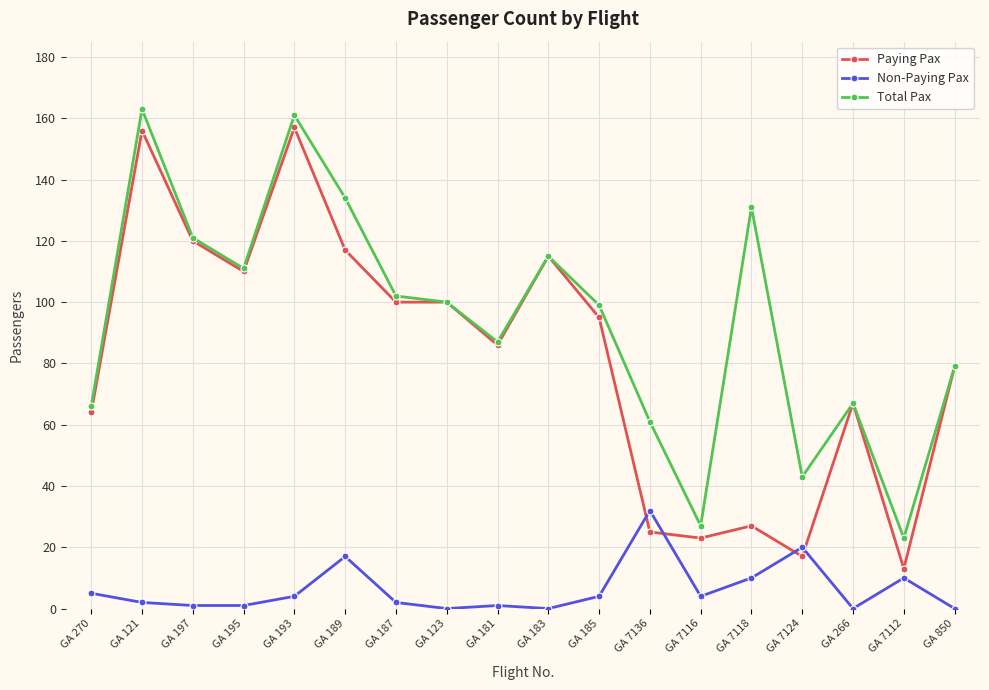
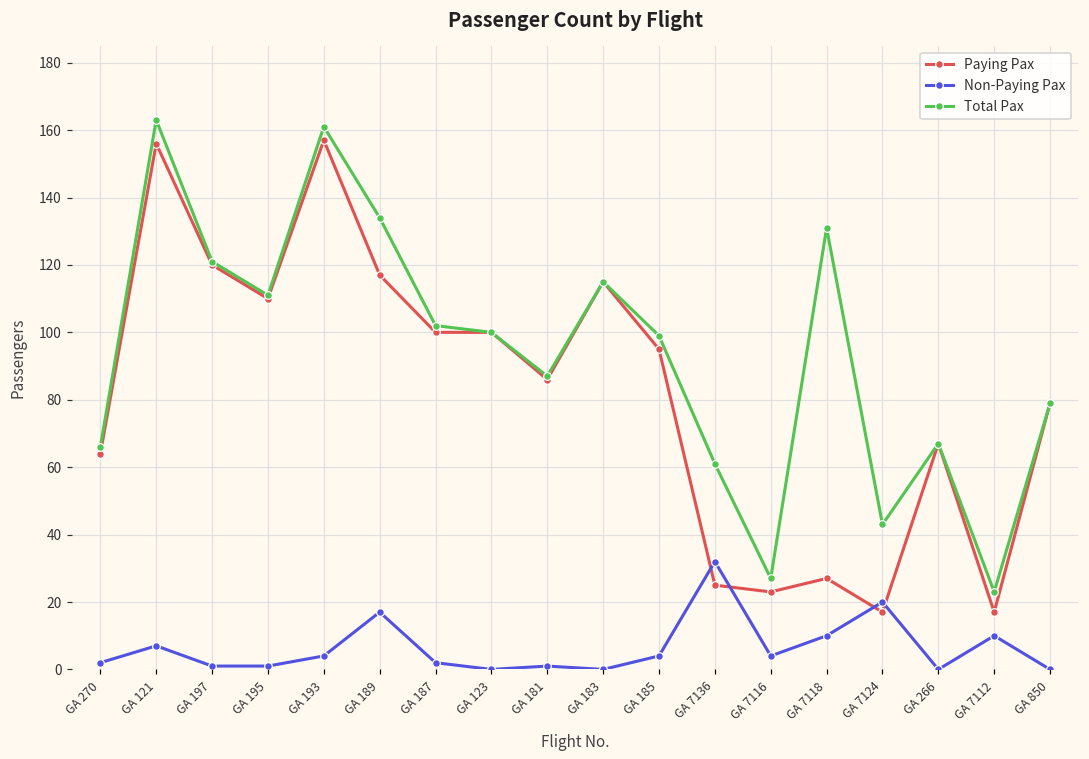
  {
    "Paying Pax": {
      "GA 270": 64,
      "GA 121": 156,
      "GA 197": 120,
      "GA 195": 110,
      "GA 193": 157,
      "GA 189": 117,
      "GA 187": 100,
      "GA 181": 86,
      "GA 185": 95,
      "GA 7136": 25,
      "GA 7116": 23,
      "GA 7118": 27,
      "GA 7124": 17,
-     "GA 7112": 13
+     "GA 7112": 17
    },
    "Non-Paying Pax": {
-     "GA 270": 5,
-     "GA 121": 2,
+     "GA 270": 2,
+     "GA 121": 7,
      "GA 197": 1,
      "GA 195": 1,
      "GA 193": 4,
      "GA 189": 17,
      "GA 187": 2,
      "GA 123": 0,
      "GA 181": 1,
      "GA 183": 0,
      "GA 185": 4,
      "GA 7136": 32,
      "GA 7116": 4,
      "GA 7118": 10,
      "GA 7124": 20,
      "GA 266": 0,
      "GA 7112": 10,
      "GA 850": 0
    },
    "Total Pax": {
      "GA 270": 66,
      "GA 121": 163,
      "GA 197": 121,
      "GA 195": 111,
      "GA 193": 161,
      "GA 189": 134,
      "GA 187": 102,
      "GA 181": 87,
      "GA 185": 99,
      "GA 7136": 61,
      "GA 7116": 27,
      "GA 7118": 131,
      "GA 7124": 43,
      "GA 7112": 23
    }
  }
